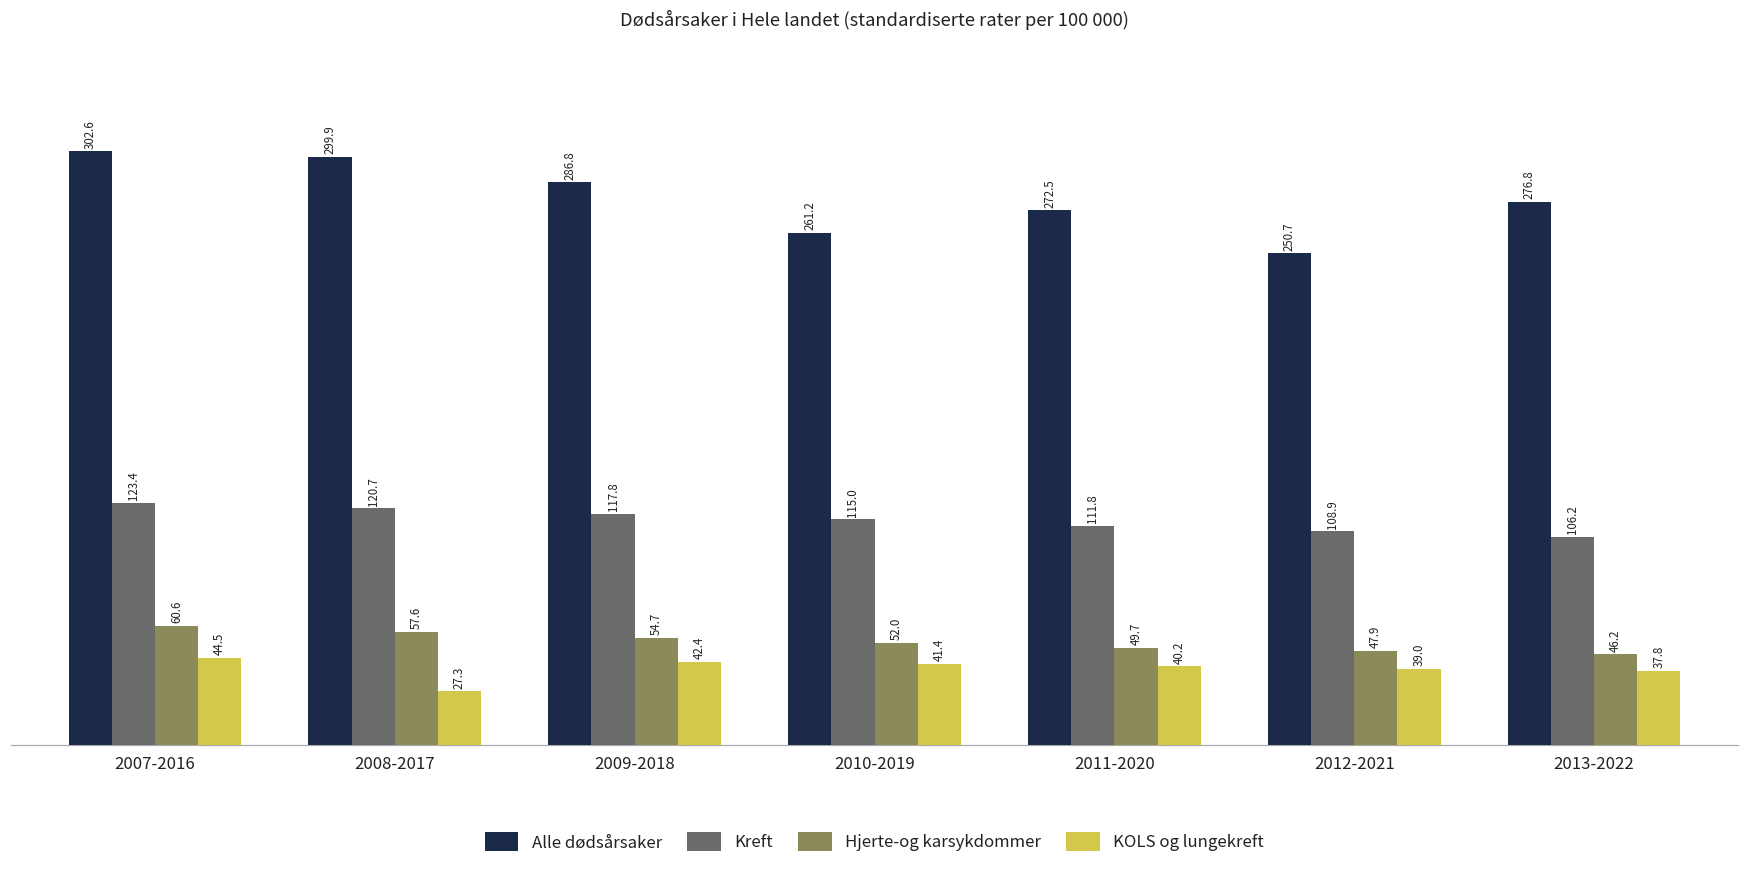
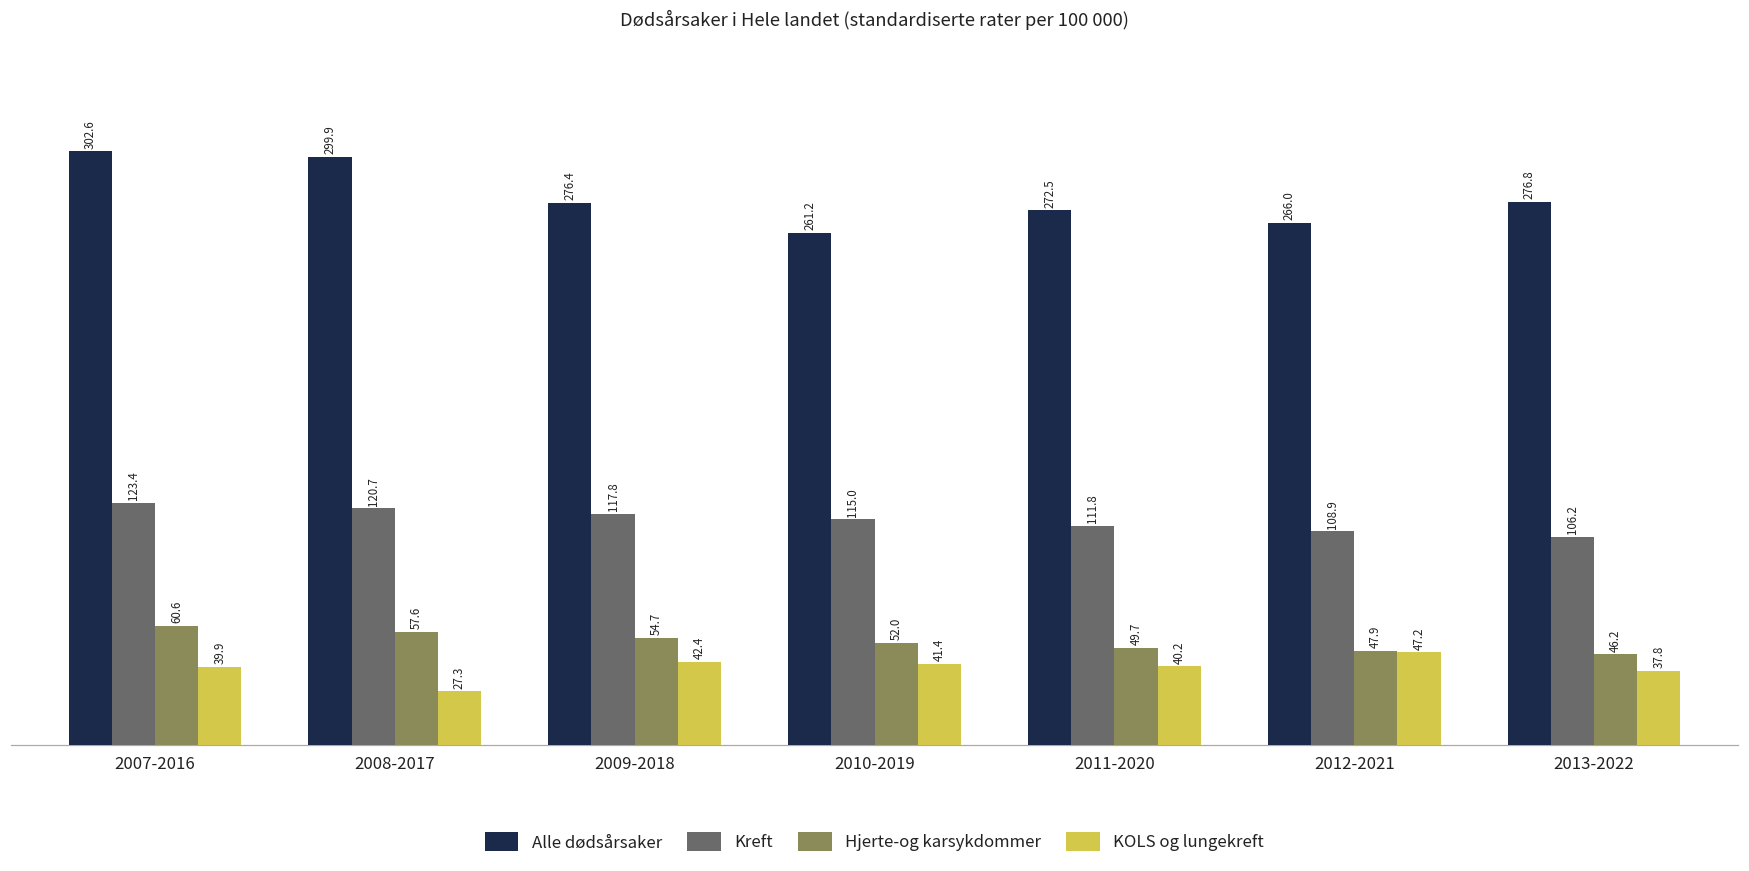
  {
    "Alle dødsårsaker": {
      "2007-2016": 302.6,
      "2008-2017": 299.9,
-     "2009-2018": 286.8,
+     "2009-2018": 276.4,
      "2010-2019": 261.2,
      "2011-2020": 272.5,
-     "2012-2021": 250.7,
+     "2012-2021": 266.0,
      "2013-2022": 276.8
    },
    "KOLS og lungekreft": {
-     "2007-2016": 44.5,
+     "2007-2016": 39.9,
      "2008-2017": 27.3,
      "2009-2018": 42.4,
      "2010-2019": 41.4,
      "2011-2020": 40.2,
-     "2012-2021": 39.0,
+     "2012-2021": 47.2,
      "2013-2022": 37.8
    }
  }
